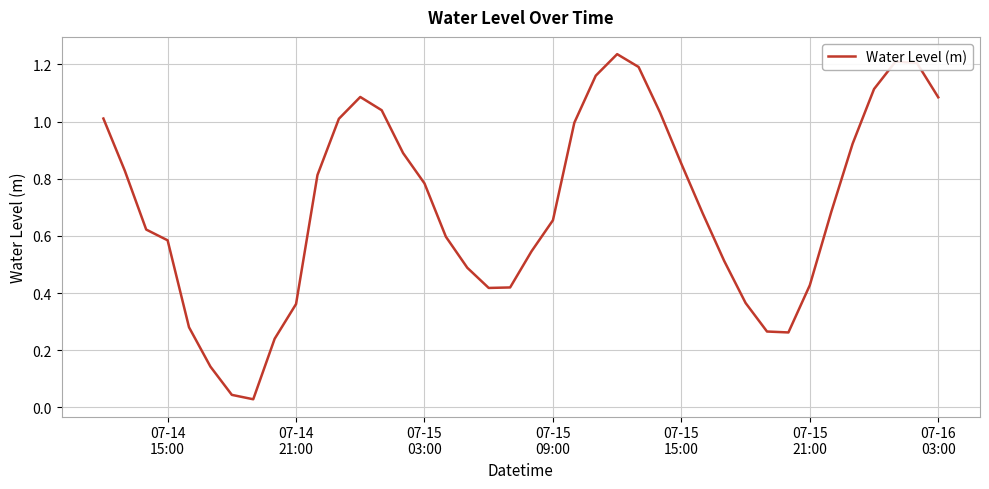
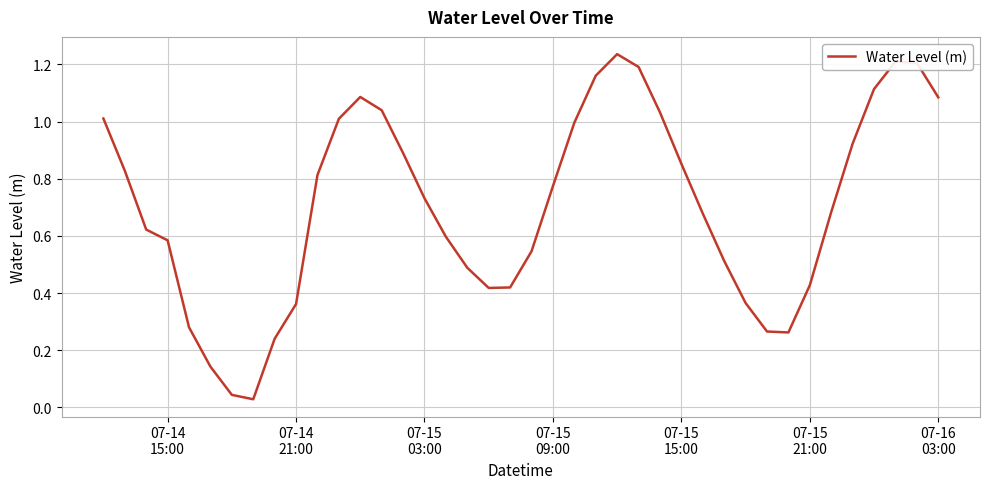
  {
    "07-14 15:00": 0.58,
    "07-14 21:00": 0.36,
-   "07-15 03:00": 0.78,
-   "07-15 09:00": 0.65,
+   "07-15 03:00": 0.73,
+   "07-15 09:00": 0.77,
    "07-15 15:00": 0.85,
    "07-15 21:00": 0.43,
    "07-16 03:00": 1.09
  }
